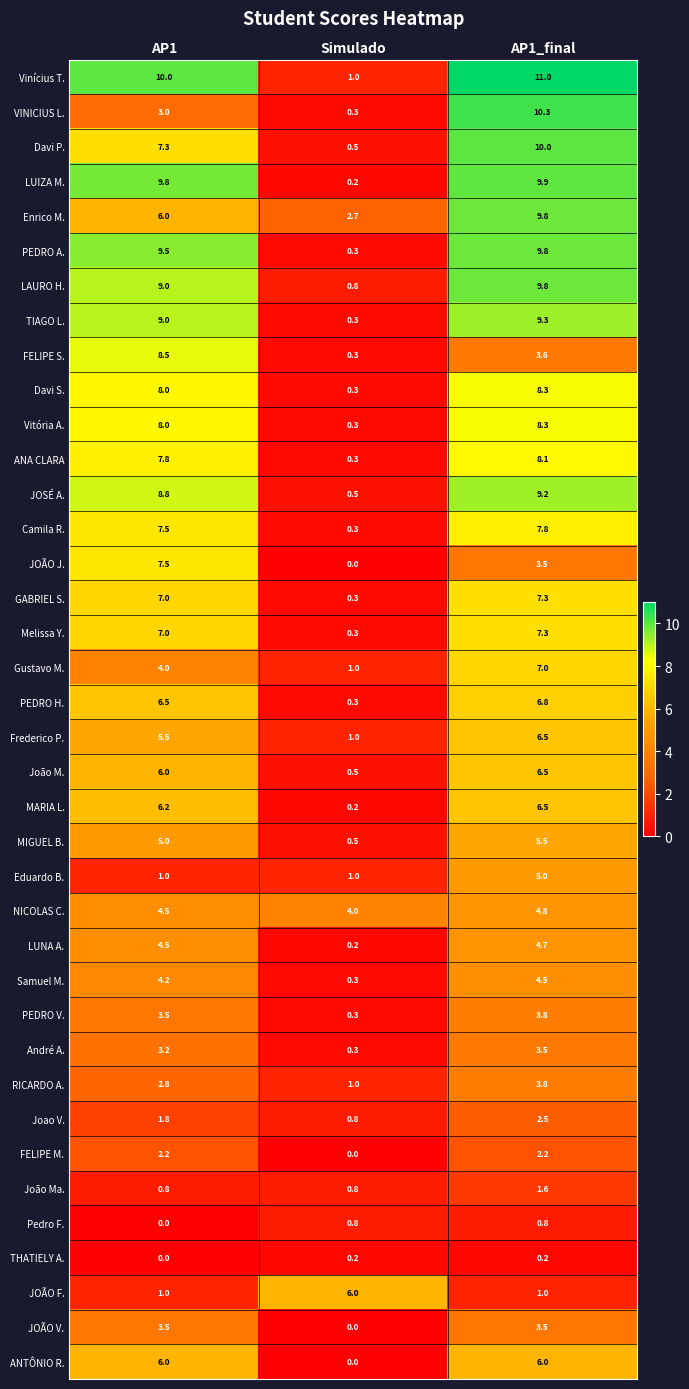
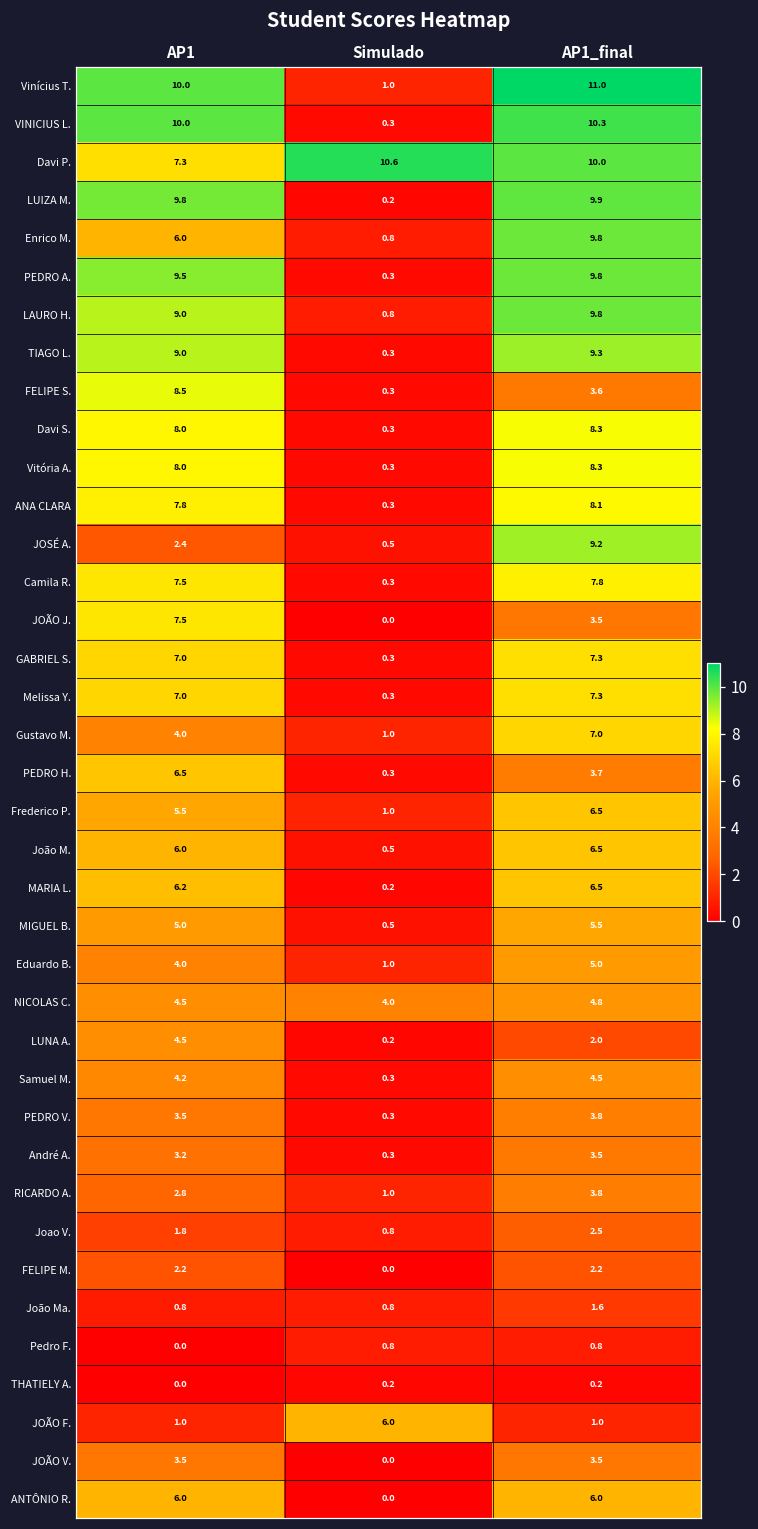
  {
    "Vinícius T.": {
      "AP1": 10.0,
      "Simulado": 1.0,
      "AP1_final": 11.0
    },
    "VINICIUS L.": {
-     "AP1": 3.0,
+     "AP1": 10.0,
      "Simulado": 0.3,
      "AP1_final": 10.3
    },
    "Davi P.": {
      "AP1": 7.3,
-     "Simulado": 0.5,
+     "Simulado": 10.6,
      "AP1_final": 10.0
    },
    "LUIZA M.": {
      "AP1": 9.8,
      "Simulado": 0.2,
      "AP1_final": 9.9
    },
    "Enrico M.": {
      "AP1": 6.0,
-     "Simulado": 2.7,
+     "Simulado": 0.8,
      "AP1_final": 9.8
    },
    "PEDRO A.": {
      "AP1": 9.5,
      "Simulado": 0.3,
      "AP1_final": 9.8
    },
    "LAURO H.": {
      "AP1": 9.0,
      "Simulado": 0.8,
      "AP1_final": 9.8
    },
    "TIAGO L.": {
      "AP1": 9.0,
      "Simulado": 0.3,
      "AP1_final": 9.3
    },
    "FELIPE S.": {
      "AP1": 8.5,
      "Simulado": 0.3,
      "AP1_final": 3.6
    },
    "Davi S.": {
      "AP1": 8.0,
      "Simulado": 0.3,
      "AP1_final": 8.3
    },
    "Vitória A.": {
      "AP1": 8.0,
      "Simulado": 0.3,
      "AP1_final": 8.3
    },
    "ANA CLARA": {
      "AP1": 7.8,
      "Simulado": 0.3,
      "AP1_final": 8.1
    },
    "JOSÉ A.": {
-     "AP1": 8.8,
+     "AP1": 2.4,
      "Simulado": 0.5,
      "AP1_final": 9.2
    },
    "Camila R.": {
      "AP1": 7.5,
      "Simulado": 0.3,
      "AP1_final": 7.8
    },
    "JOÃO J.": {
      "AP1": 7.5,
      "Simulado": 0.0,
      "AP1_final": 3.5
    },
    "GABRIEL S.": {
      "AP1": 7.0,
      "Simulado": 0.3,
      "AP1_final": 7.3
    },
    "Melissa Y.": {
      "AP1": 7.0,
      "Simulado": 0.3,
      "AP1_final": 7.3
    },
    "Gustavo M.": {
      "AP1": 4.0,
      "Simulado": 1.0,
      "AP1_final": 7.0
    },
    "PEDRO H.": {
      "AP1": 6.5,
      "Simulado": 0.3,
-     "AP1_final": 6.8
+     "AP1_final": 3.7
    },
    "Frederico P.": {
      "AP1": 5.5,
      "Simulado": 1.0,
      "AP1_final": 6.5
    },
    "João M.": {
      "AP1": 6.0,
      "Simulado": 0.5,
      "AP1_final": 6.5
    },
    "MARIA L.": {
      "AP1": 6.2,
      "Simulado": 0.2,
      "AP1_final": 6.5
    },
    "MIGUEL B.": {
      "AP1": 5.0,
      "Simulado": 0.5,
      "AP1_final": 5.5
    },
    "Eduardo B.": {
-     "AP1": 1.0,
+     "AP1": 4.0,
      "Simulado": 1.0,
      "AP1_final": 5.0
    },
    "NICOLAS C.": {
      "AP1": 4.5,
      "Simulado": 4.0,
      "AP1_final": 4.8
    },
    "LUNA A.": {
      "AP1": 4.5,
      "Simulado": 0.2,
-     "AP1_final": 4.7
+     "AP1_final": 2.0
    },
    "Samuel M.": {
      "AP1": 4.2,
      "Simulado": 0.3,
      "AP1_final": 4.5
    },
    "PEDRO V.": {
      "AP1": 3.5,
      "Simulado": 0.3,
      "AP1_final": 3.8
    },
    "André A.": {
      "AP1": 3.2,
      "Simulado": 0.3,
      "AP1_final": 3.5
    },
    "RICARDO A.": {
      "AP1": 2.8,
      "Simulado": 1.0,
      "AP1_final": 3.8
    },
    "Joao V.": {
      "AP1": 1.8,
      "Simulado": 0.8,
      "AP1_final": 2.5
    },
    "FELIPE M.": {
      "AP1": 2.2,
      "Simulado": 0.0,
      "AP1_final": 2.2
    },
    "João Ma.": {
      "AP1": 0.8,
      "Simulado": 0.8,
      "AP1_final": 1.6
    },
    "Pedro F.": {
      "AP1": 0.0,
      "Simulado": 0.8,
      "AP1_final": 0.8
    },
    "THATIELY A.": {
      "AP1": 0.0,
      "Simulado": 0.2,
      "AP1_final": 0.2
    },
    "JOÃO F.": {
      "AP1": 1.0,
      "Simulado": 6.0,
      "AP1_final": 1.0
    },
    "JOÃO V.": {
      "AP1": 3.5,
      "Simulado": 0.0,
      "AP1_final": 3.5
    },
    "ANTÔNIO R.": {
      "AP1": 6.0,
      "Simulado": 0.0,
      "AP1_final": 6.0
    }
  }
